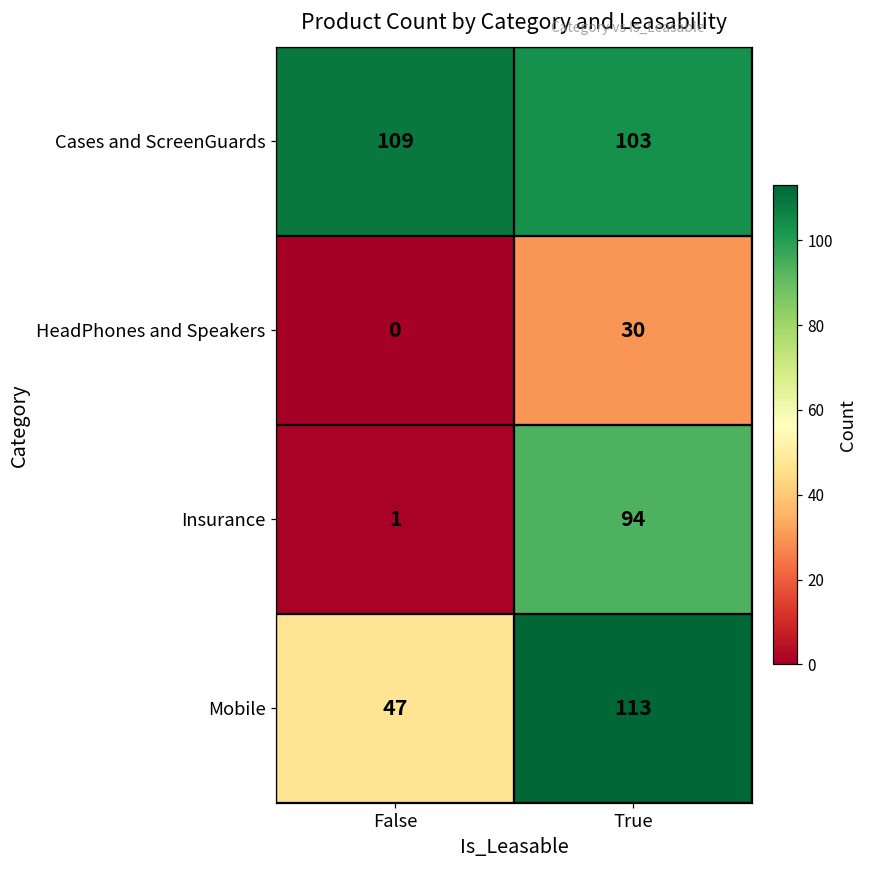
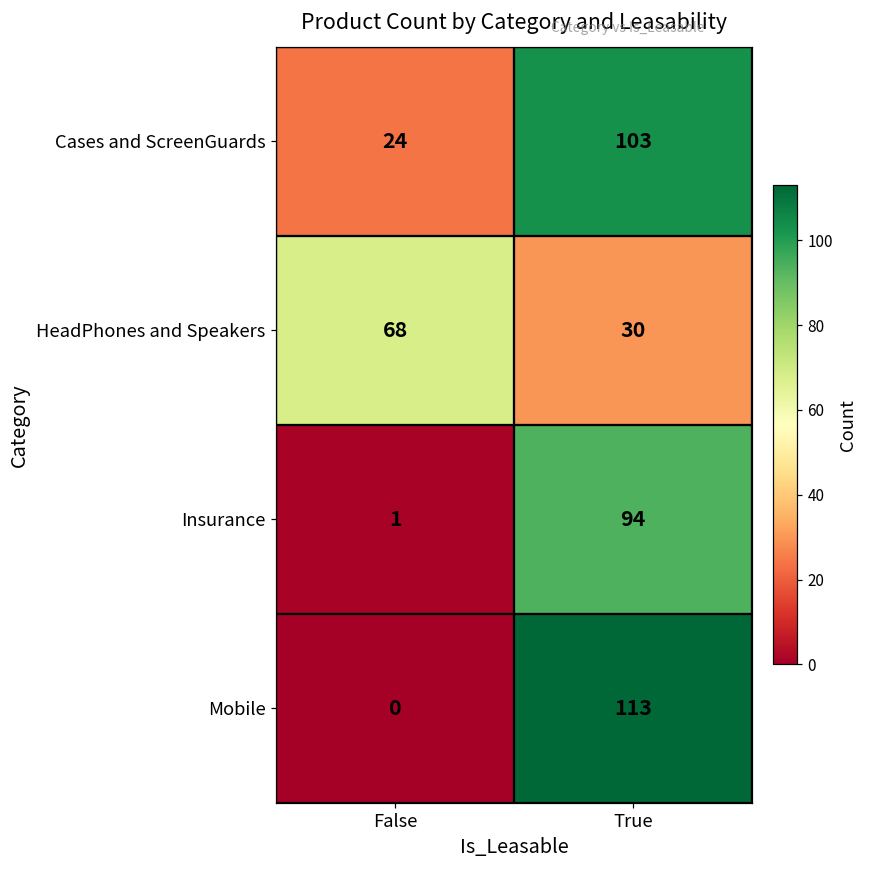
  {
    "Cases and ScreenGuards": {
-     "False": 109,
+     "False": 24,
      "True": 103
    },
    "HeadPhones and Speakers": {
-     "False": 0,
+     "False": 68,
      "True": 30
    },
    "Insurance": {
      "False": 1,
      "True": 94
    },
    "Mobile": {
-     "False": 47,
+     "False": 0,
      "True": 113
    }
  }
